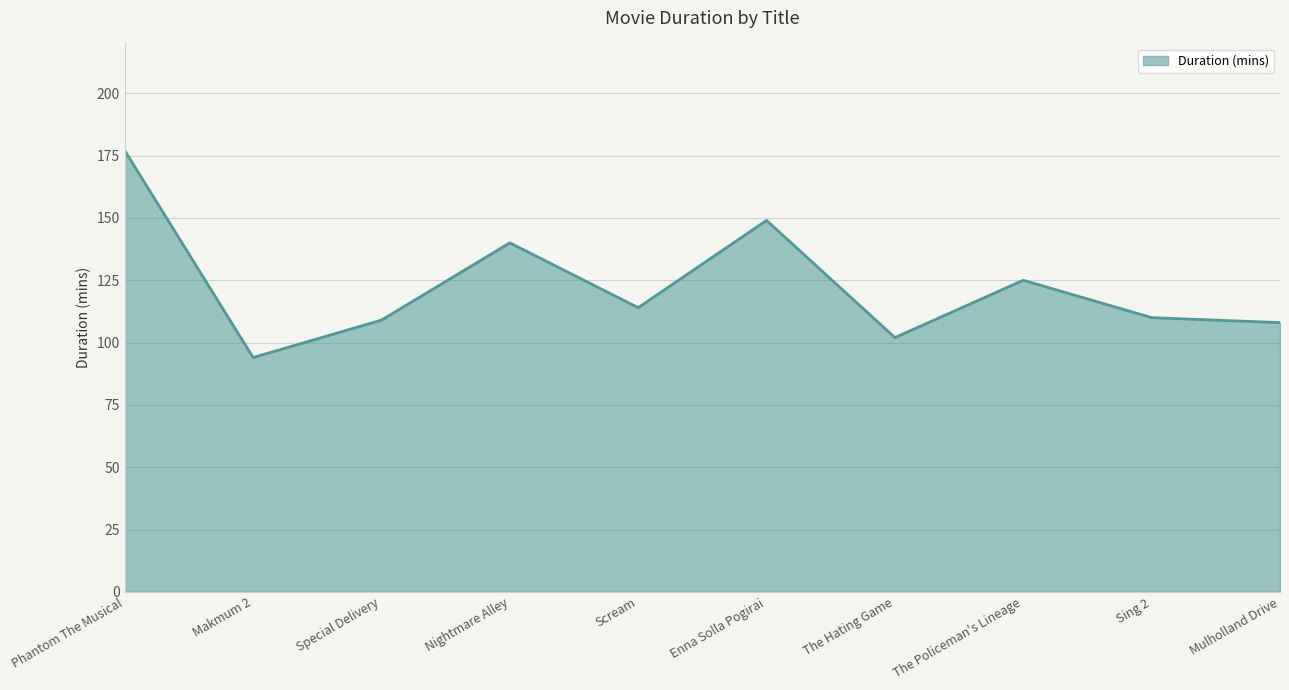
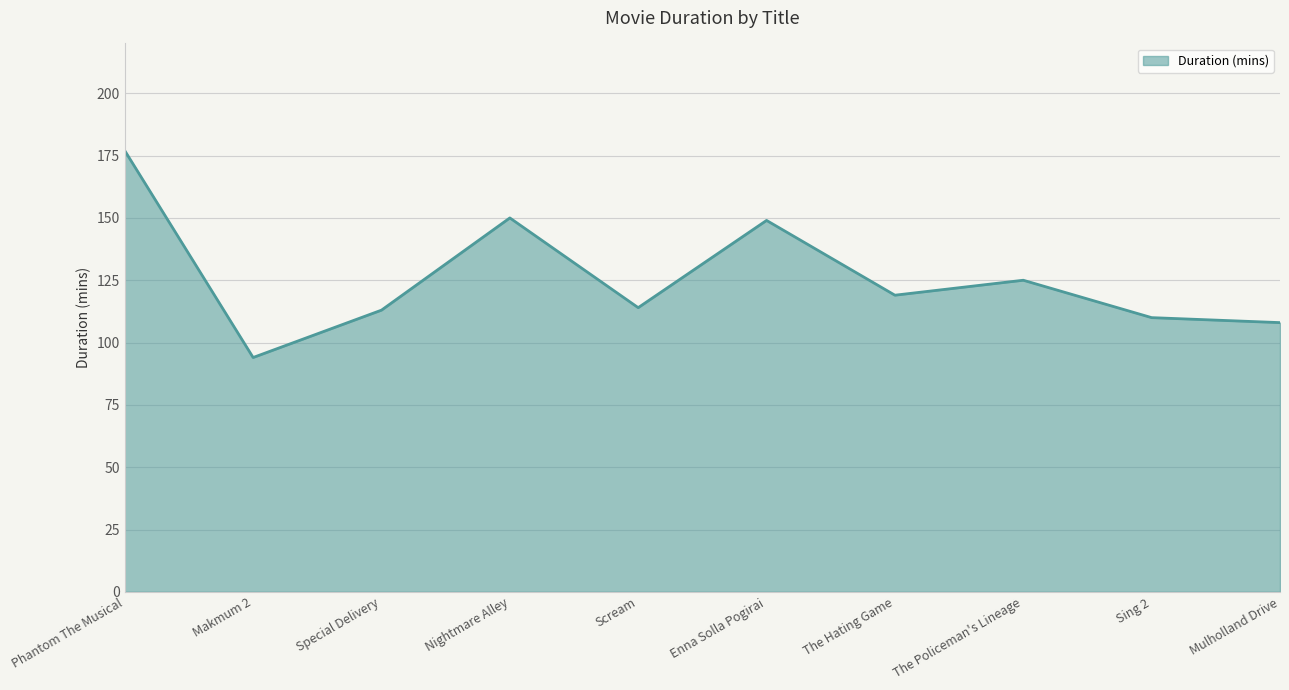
  {
    "Phantom The Musical": 177,
    "Makmum 2": 94,
-   "Special Delivery": 109,
-   "Nightmare Alley": 140,
+   "Special Delivery": 113,
+   "Nightmare Alley": 150,
    "Scream": 114,
    "Enna Solla Pogirai": 149,
-   "The Hating Game": 102,
+   "The Hating Game": 119,
    "The Policeman's Lineage": 125,
    "Sing 2": 110,
    "Mulholland Drive": 108
  }
